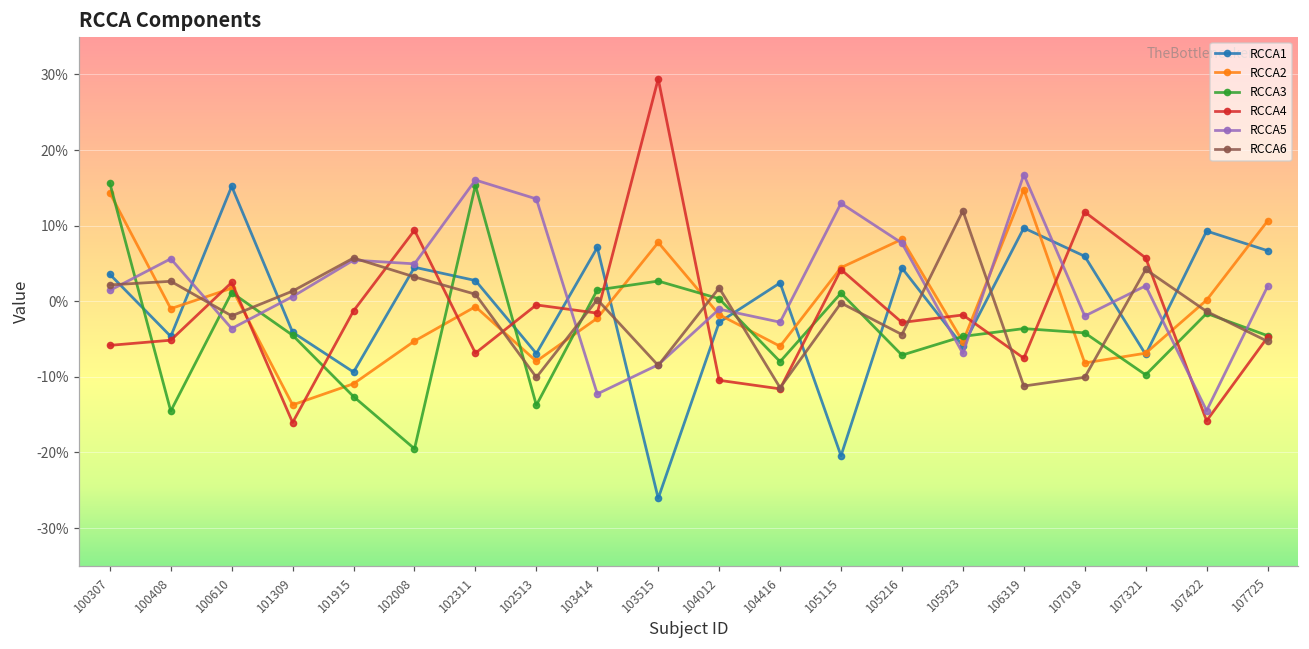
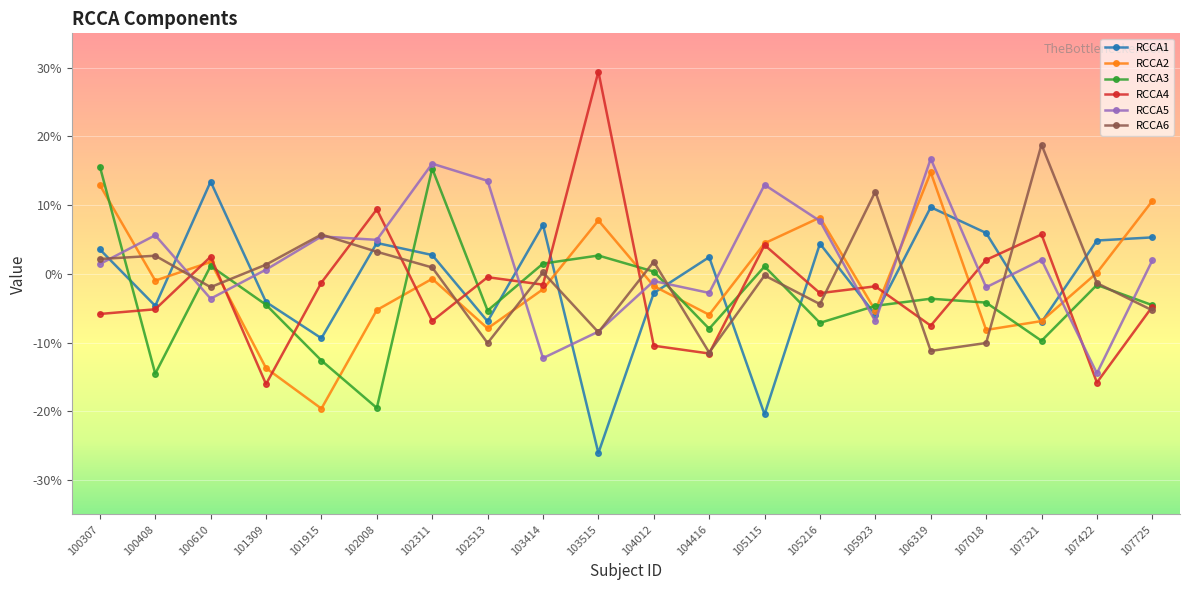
  {
    "RCCA1": {
      "100307": "4%",
      "100408": "-5%",
-     "100610": "15%",
+     "100610": "13%",
      "101309": "-4%",
      "101915": "-9%",
      "102008": "4%",
      "102311": "3%",
      "102513": "-7%",
      "103414": "7%",
      "103515": "-26%",
      "104012": "-3%",
      "104416": "2%",
      "105115": "-20%",
      "105216": "4%",
      "105923": "-6%",
      "106319": "10%",
      "107018": "6%",
-     "107422": "9%",
-     "107725": "7%"
+     "107422": "5%",
+     "107725": "5%"
    },
    "RCCA2": {
-     "100307": "14%",
+     "100307": "13%",
      "100408": "-1%",
      "100610": "2%",
      "101309": "-14%",
-     "101915": "-11%",
+     "101915": "-20%",
      "102008": "-5%",
      "102311": "-1%",
      "102513": "-8%",
      "103414": "-2%",
      "103515": "8%",
      "104012": "-2%",
      "104416": "-6%",
      "105216": "8%",
      "105923": "-5%",
      "106319": "15%",
      "107018": "-8%",
      "107422": "0%",
      "107725": "11%"
    },
    "RCCA3": {
      "100307": "16%",
      "100408": "-15%",
      "100610": "1%",
      "101309": "-5%",
      "101915": "-13%",
      "102008": "-20%",
      "102311": "15%",
-     "102513": "-14%",
+     "102513": "-5%",
      "103414": "1%",
      "103515": "3%",
      "104012": "0%",
      "104416": "-8%",
      "105115": "1%",
      "105216": "-7%",
      "105923": "-5%",
      "106319": "-4%",
      "107018": "-4%",
      "107321": "-10%"
    },
    "RCCA4": {
      "100307": "-6%",
      "100408": "-5%",
      "100610": "2%",
      "101309": "-16%",
      "101915": "-1%",
      "102008": "9%",
      "102311": "-7%",
      "102513": "0%",
      "103414": "-2%",
      "103515": "29%",
      "104012": "-10%",
      "105216": "-3%",
      "105923": "-2%",
      "106319": "-8%",
-     "107018": "12%",
+     "107018": "2%",
      "107321": "6%",
      "107422": "-16%"
    },
    "RCCA5": {
      "100307": "1%",
      "100408": "6%",
      "100610": "-4%",
      "101309": "1%",
      "102008": "5%",
      "102311": "16%",
      "102513": "14%",
      "103414": "-12%",
      "104012": "-1%",
      "104416": "-3%",
      "105115": "13%",
      "105216": "8%",
      "105923": "-7%",
      "106319": "17%",
      "107018": "-2%",
      "107321": "2%",
      "107422": "-14%",
      "107725": "2%"
    },
    "RCCA6": {
      "100307": "2%",
      "100408": "3%",
      "100610": "-2%",
      "101309": "1%",
      "102008": "3%",
      "102311": "1%",
      "102513": "-10%",
      "103414": "0%",
      "104012": "2%",
      "105115": "0%",
      "105216": "-4%",
      "105923": "12%",
      "106319": "-11%",
      "107018": "-10%",
-     "107321": "4%",
+     "107321": "19%",
      "107725": "-5%"
    }
  }
